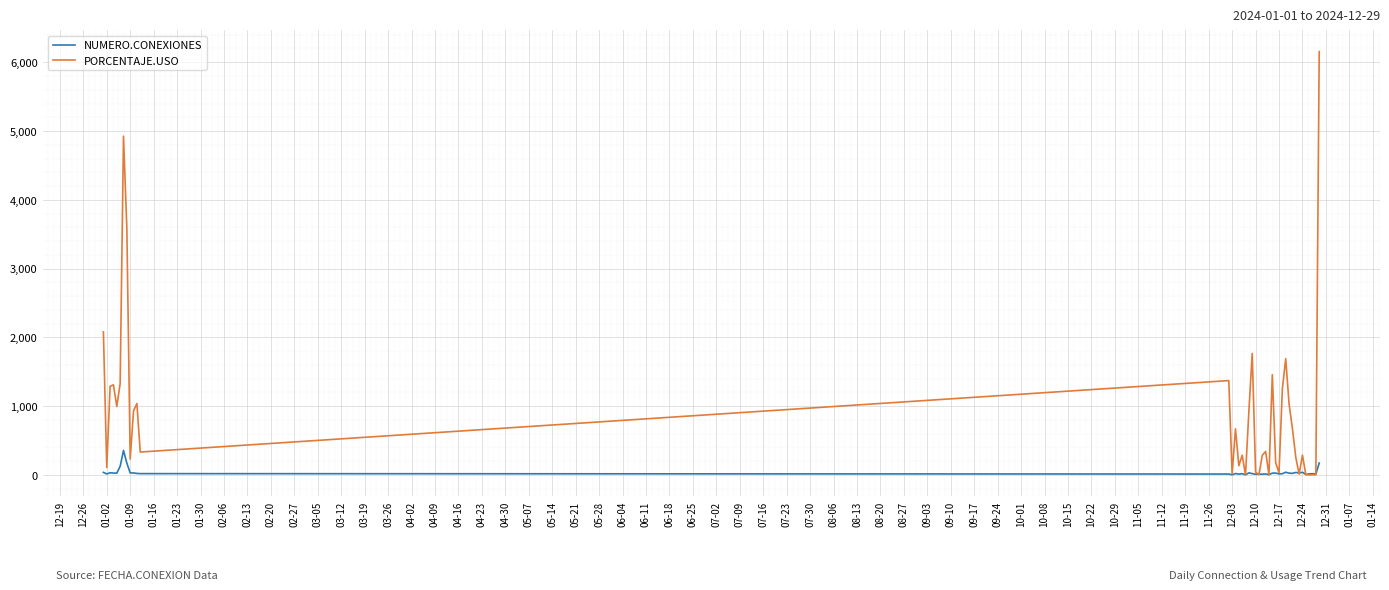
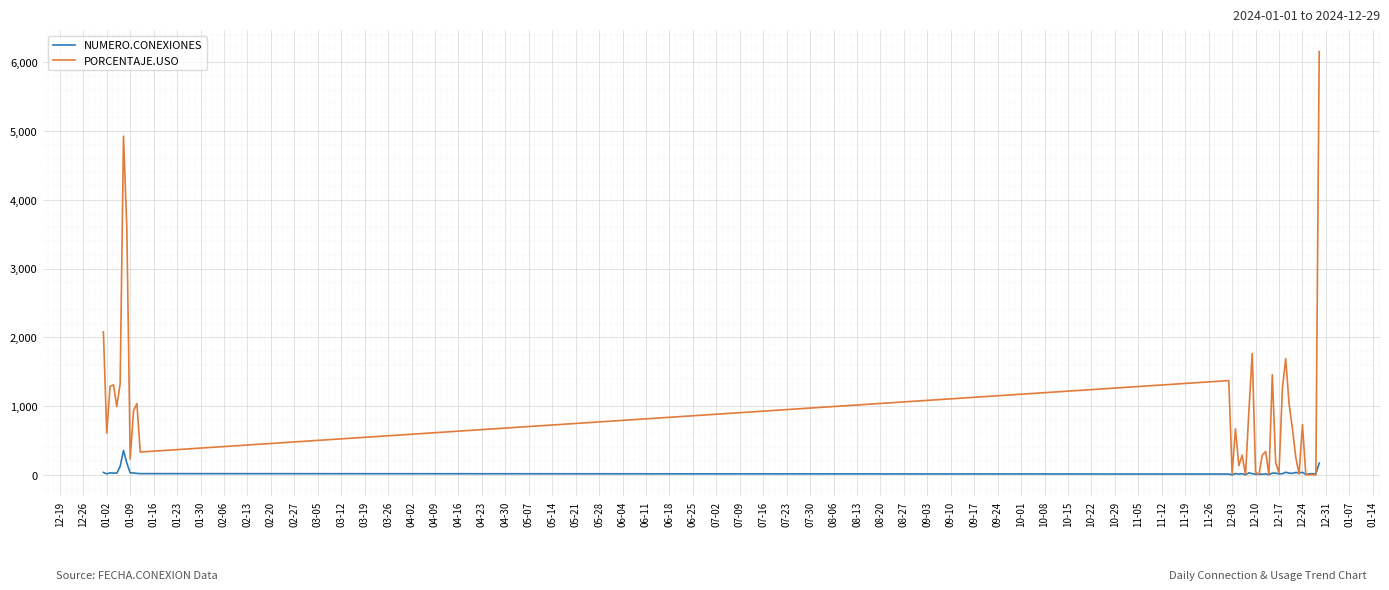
  {
    "NUMERO.CONEXIONES": {
      "01-02": 0,
      "01-09": 0,
      "12-24": 0
    },
    "PORCENTAJE.USO": {
-     "01-02": 100,
+     "01-02": 600,
      "01-09": 200,
-     "12-24": 300
+     "12-24": 700
    }
  }
